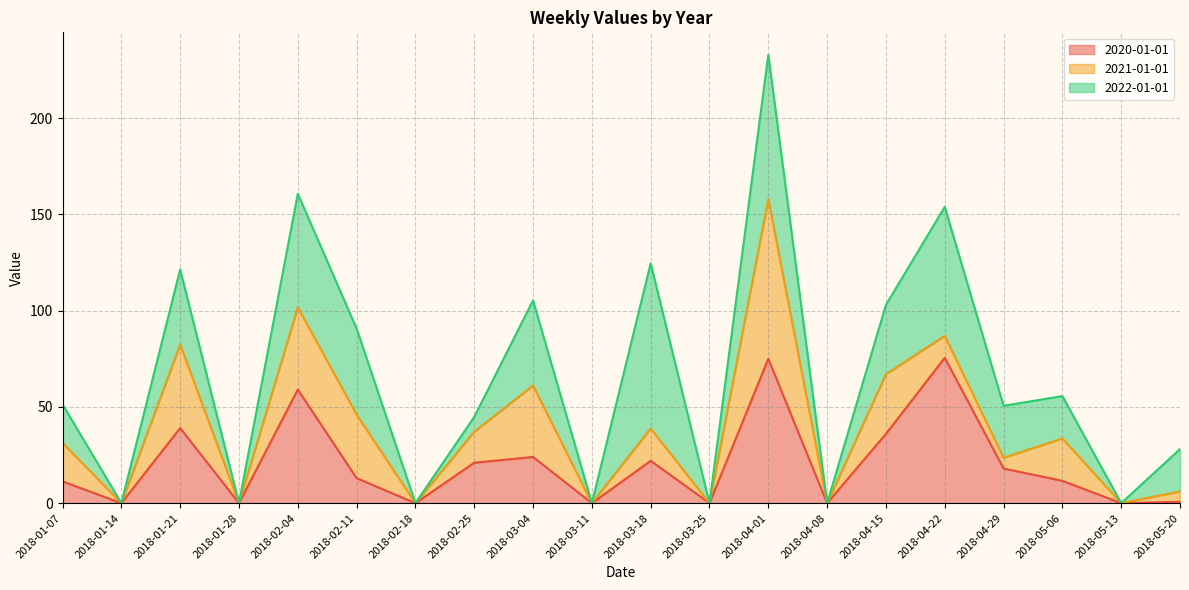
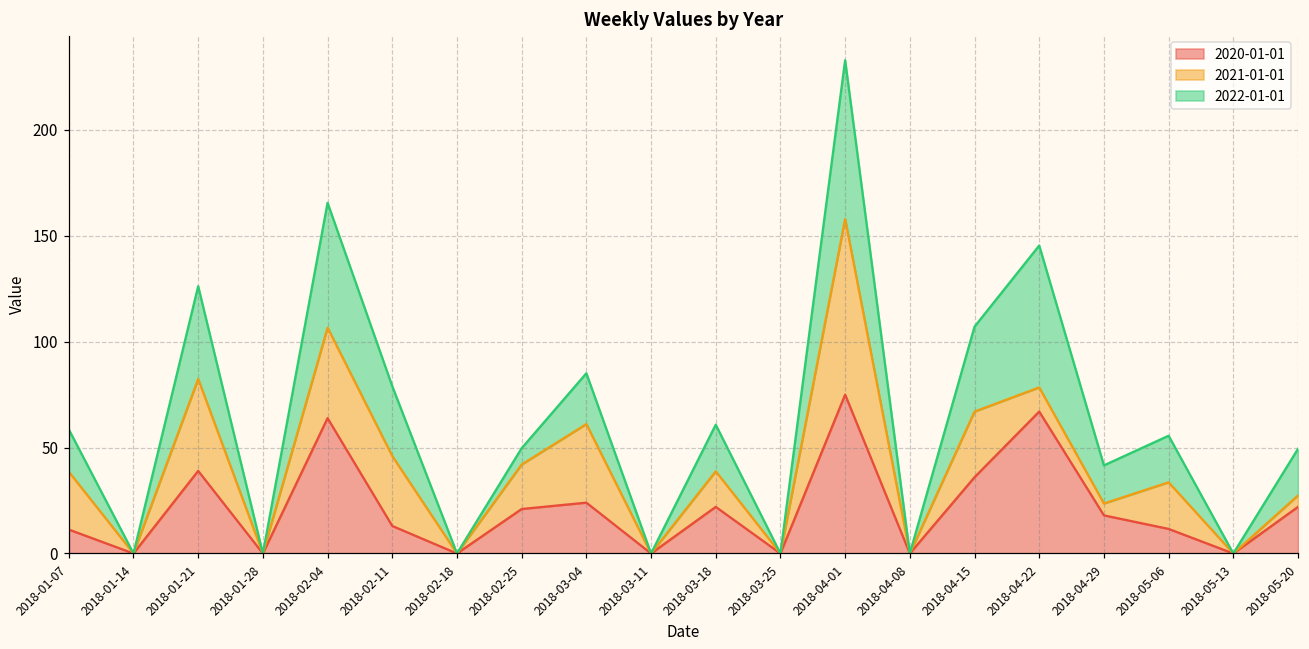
  {
    "2020-01-01": {
      "2018-01-07": 11,
      "2018-01-21": 39,
-     "2018-02-04": 59,
+     "2018-02-04": 64,
      "2018-02-11": 13,
      "2018-02-25": 21,
      "2018-03-04": 24,
      "2018-03-18": 22,
      "2018-04-01": 75,
      "2018-04-15": 36,
-     "2018-04-22": 76,
+     "2018-04-22": 67,
      "2018-04-29": 18,
      "2018-05-06": 12,
-     "2018-05-20": 1
+     "2018-05-20": 22
    },
    "2021-01-01": {
-     "2018-01-07": 20,
+     "2018-01-07": 27,
      "2018-01-21": 43,
      "2018-02-04": 43,
      "2018-02-11": 33,
-     "2018-02-25": 16,
+     "2018-02-25": 21,
      "2018-03-04": 37,
      "2018-03-18": 17,
      "2018-04-01": 83,
      "2018-04-15": 31,
      "2018-04-22": 11,
      "2018-04-29": 6,
      "2018-05-06": 22,
      "2018-05-20": 5
    },
    "2022-01-01": {
      "2018-01-07": 20,
-     "2018-01-21": 39,
+     "2018-01-21": 44,
      "2018-02-04": 59,
-     "2018-02-11": 45,
+     "2018-02-11": 33,
      "2018-02-25": 8,
-     "2018-03-04": 44,
-     "2018-03-18": 86,
+     "2018-03-04": 24,
+     "2018-03-18": 22,
      "2018-04-01": 75,
-     "2018-04-15": 36,
+     "2018-04-15": 40,
      "2018-04-22": 67,
-     "2018-04-29": 27,
+     "2018-04-29": 18,
      "2018-05-06": 22,
      "2018-05-20": 22
    }
  }
